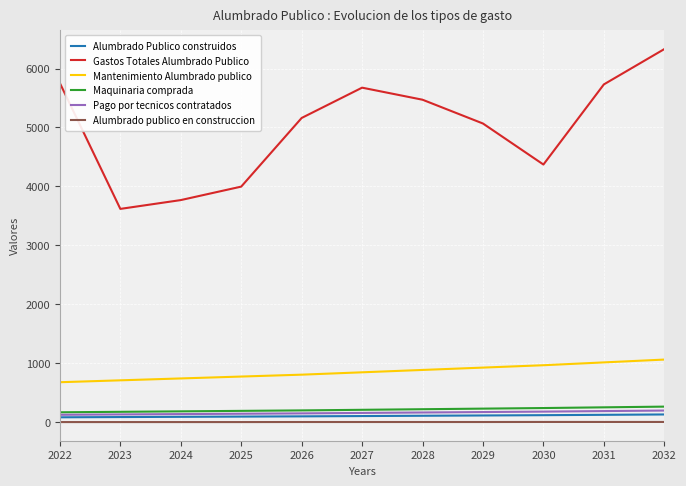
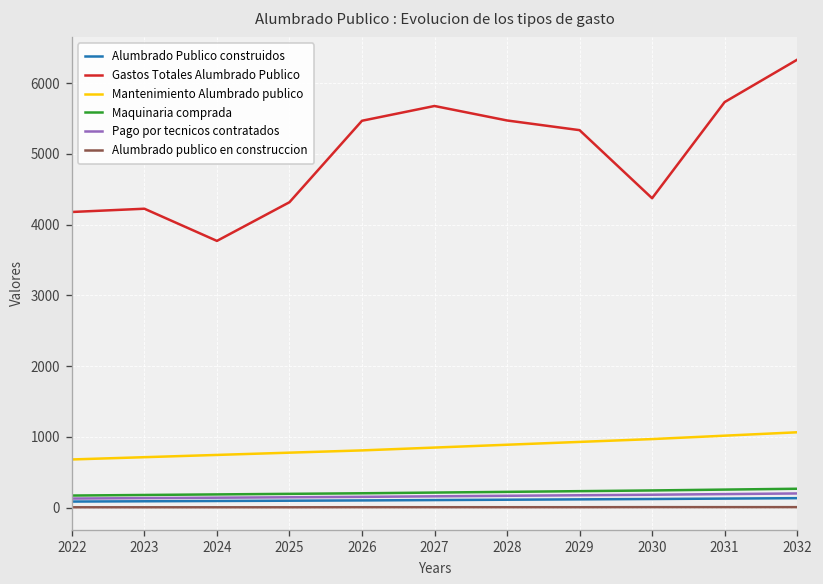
  {
    "Alumbrado Publico construidos": {
      "2023": 100,
      "2024": 100,
      "2025": 100,
      "2026": 100,
      "2027": 100,
      "2028": 100,
      "2029": 100,
      "2030": 100,
      "2031": 100,
      "2032": 100
    },
    "Gastos Totales Alumbrado Publico": {
-     "2022": 5800,
-     "2023": 3600,
+     "2022": 4200,
+     "2023": 4200,
      "2024": 3800,
-     "2025": 4000,
-     "2026": 5200,
+     "2025": 4300,
+     "2026": 5500,
      "2027": 5700,
      "2028": 5500,
-     "2029": 5100,
+     "2029": 5300,
      "2030": 4400,
      "2031": 5700,
      "2032": 6300
    },
    "Mantenimiento Alumbrado publico": {
      "2022": 700,
      "2023": 700,
      "2024": 700,
      "2025": 800,
      "2026": 800,
      "2027": 800,
      "2028": 900,
      "2029": 900,
      "2030": 1000,
      "2031": 1000,
      "2032": 1100
    },
    "Maquinaria comprada": {
      "2023": 200,
      "2024": 200,
      "2025": 200,
      "2026": 200,
      "2027": 200,
      "2028": 200,
      "2029": 200,
      "2030": 200,
      "2031": 300,
      "2032": 300
    },
    "Pago por tecnicos contratados": {
      "2023": 100,
      "2024": 100,
      "2025": 100,
      "2026": 200,
      "2027": 200,
      "2028": 200,
      "2029": 200,
      "2030": 200,
      "2031": 200,
      "2032": 200
    },
    "Alumbrado publico en construccion": {
      "2022": 0,
      "2023": 0,
      "2024": 0,
      "2025": 0,
      "2026": 0,
      "2027": 0,
      "2028": 0,
      "2029": 0,
      "2030": 0,
      "2031": 0,
      "2032": 0
    }
  }
